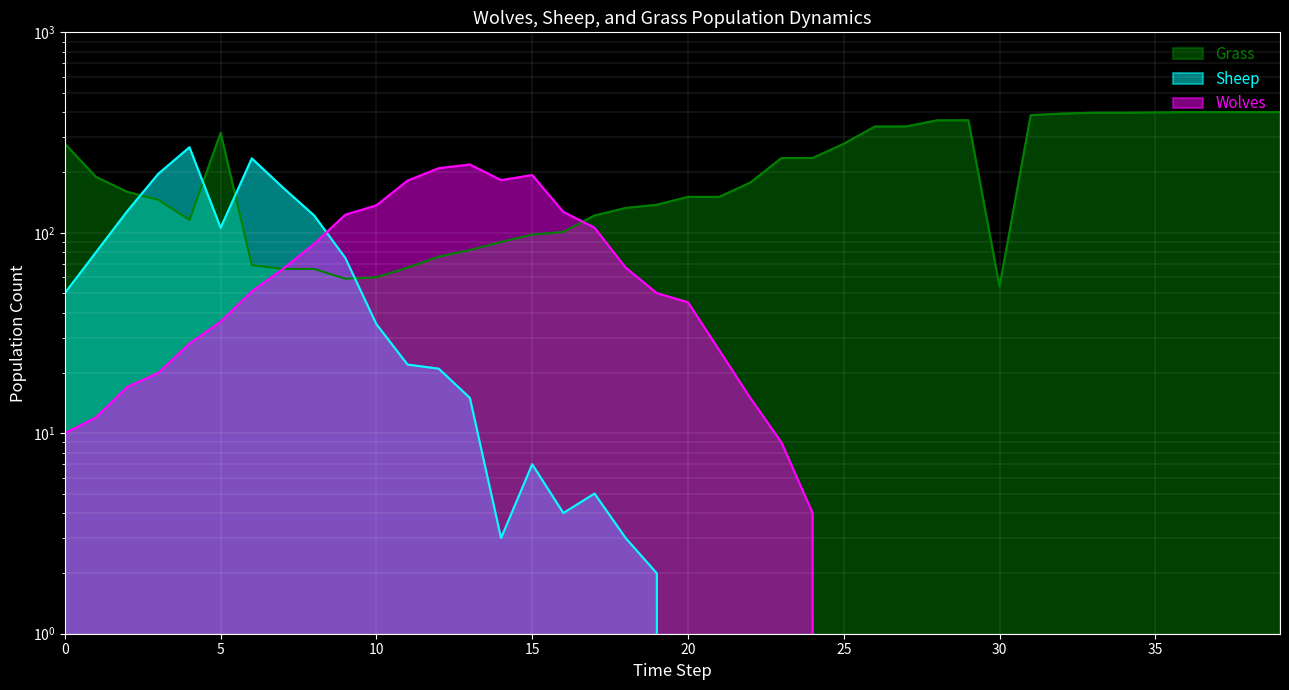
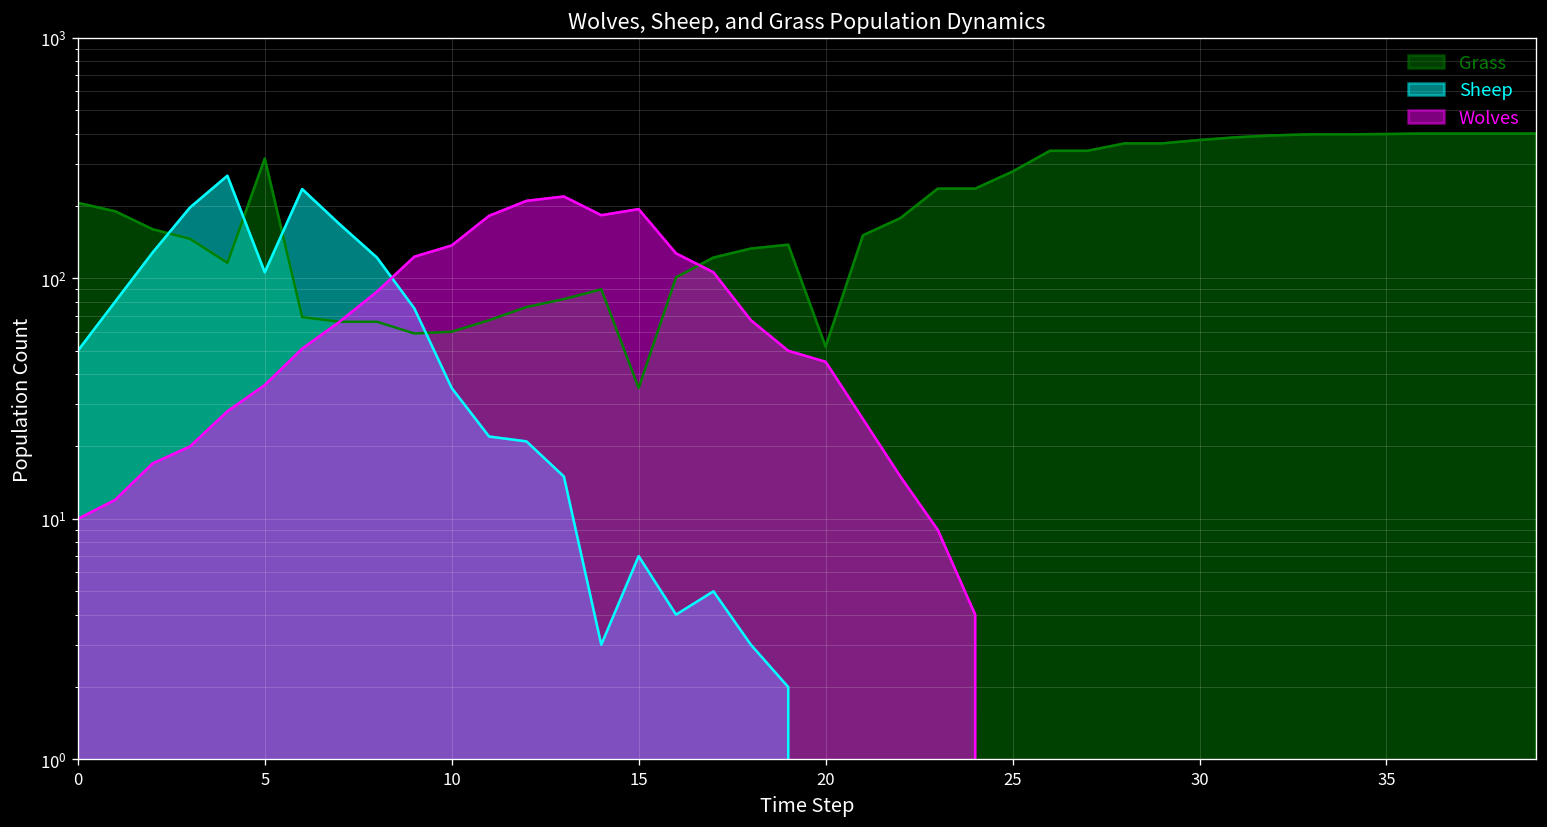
  {
    "Grass": {
-     "0": 280,
+     "0": 210,
      "5": 320,
      "10": 60,
-     "15": 100,
-     "20": 150,
+     "15": 35,
+     "20": 52,
      "25": 280,
-     "30": 54,
+     "30": 380,
      "35": 400
    },
    "Sheep": {
      "0": 50,
      "5": 110,
      "10": 35,
      "15": 7
    },
    "Wolves": {
      "0": 10,
      "5": 36,
      "10": 140,
      "15": 190,
      "20": 45
    }
  }
